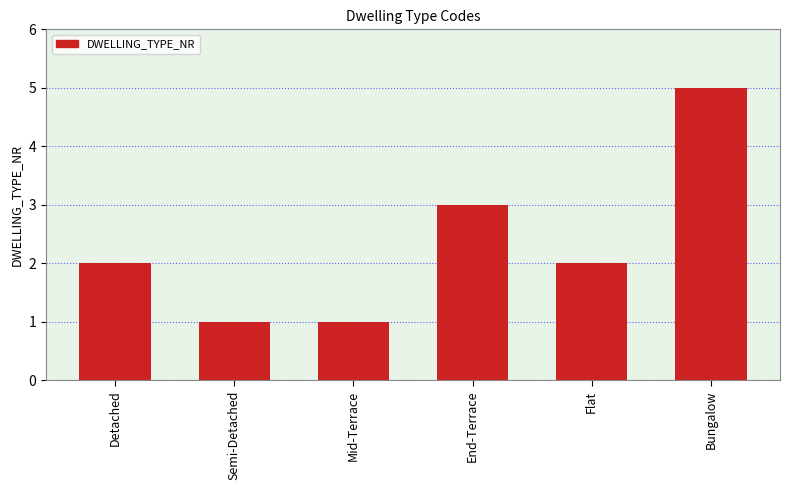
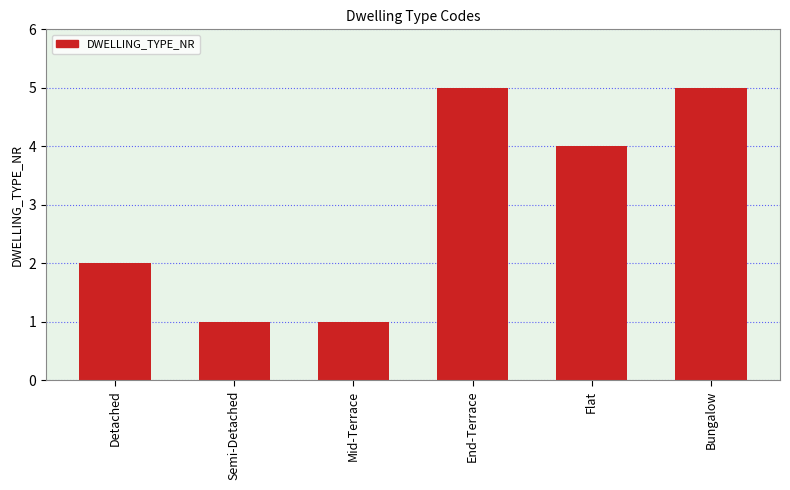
  {
    "Detached": 2,
    "Semi-Detached": 1,
    "Mid-Terrace": 1,
-   "End-Terrace": 3,
-   "Flat": 2,
+   "End-Terrace": 5,
+   "Flat": 4,
    "Bungalow": 5
  }
